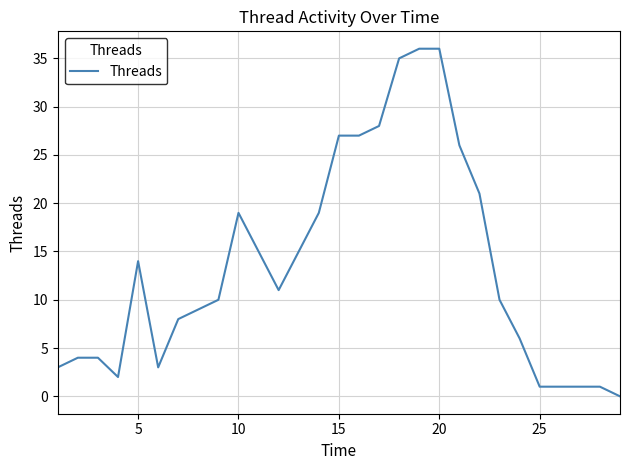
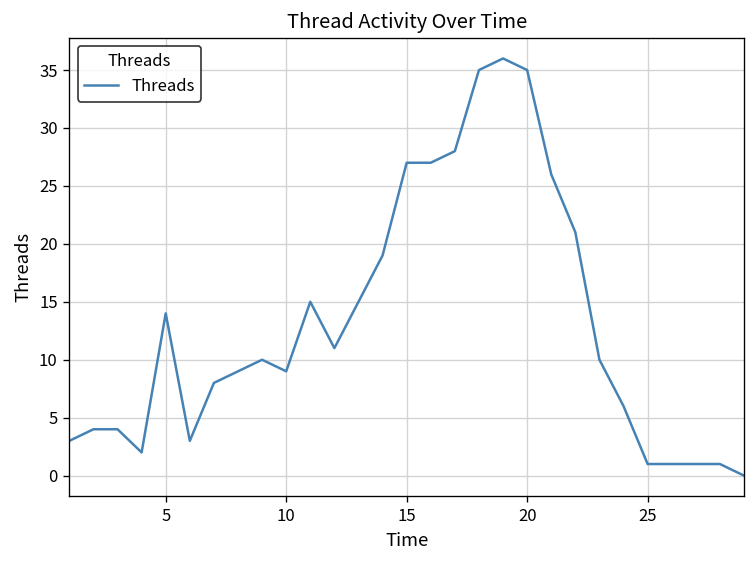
  {
    "5": 14,
-   "10": 19,
+   "10": 9,
    "15": 27,
-   "20": 36,
+   "20": 35,
    "25": 1
  }
